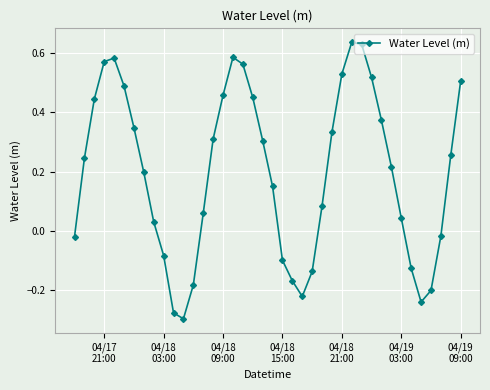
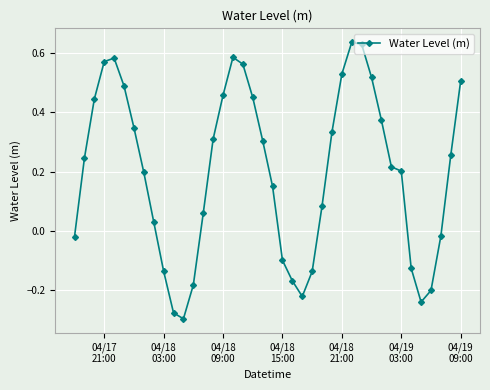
  {
    "04/17 21:00": 0.57,
-   "04/18 03:00": -0.08,
+   "04/18 03:00": -0.14,
    "04/18 09:00": 0.46,
    "04/18 15:00": -0.10,
    "04/18 21:00": 0.53,
-   "04/19 03:00": 0.04,
+   "04/19 03:00": 0.20,
    "04/19 09:00": 0.51
  }
